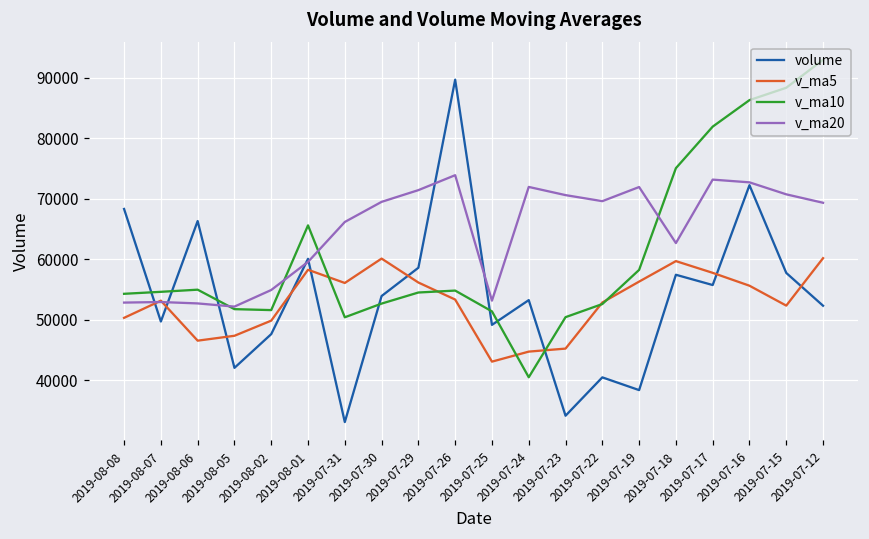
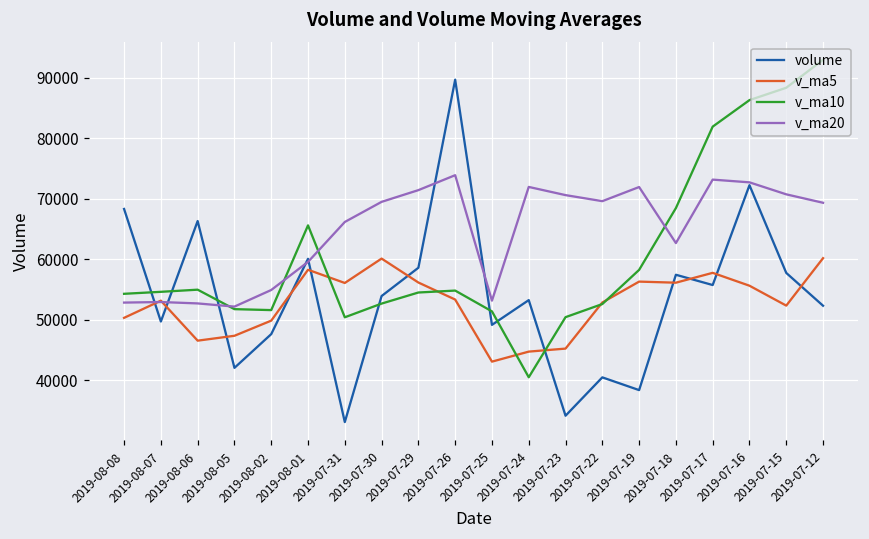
  {
    "volume": {
      "2019-08-08": 68000,
      "2019-08-07": 50000,
      "2019-08-06": 66000,
      "2019-08-05": 42000,
      "2019-08-02": 48000,
      "2019-08-01": 60000,
      "2019-07-31": 33000,
      "2019-07-30": 54000,
      "2019-07-29": 59000,
      "2019-07-26": 90000,
      "2019-07-25": 49000,
      "2019-07-24": 53000,
      "2019-07-23": 34000,
      "2019-07-22": 40000,
      "2019-07-19": 38000,
      "2019-07-18": 57000,
      "2019-07-17": 56000,
      "2019-07-16": 72000,
      "2019-07-15": 58000,
      "2019-07-12": 52000
    },
    "v_ma5": {
      "2019-08-08": 50000,
      "2019-08-06": 47000,
      "2019-08-05": 47000,
      "2019-08-02": 50000,
      "2019-08-01": 58000,
      "2019-07-31": 56000,
      "2019-07-30": 60000,
      "2019-07-29": 56000,
      "2019-07-26": 53000,
      "2019-07-25": 43000,
      "2019-07-24": 45000,
      "2019-07-23": 45000,
      "2019-07-19": 56000,
-     "2019-07-18": 60000,
+     "2019-07-18": 56000,
      "2019-07-17": 58000,
      "2019-07-16": 56000,
      "2019-07-15": 52000,
      "2019-07-12": 60000
    },
    "v_ma10": {
      "2019-08-08": 54000,
      "2019-08-07": 55000,
      "2019-08-06": 55000,
      "2019-08-02": 52000,
      "2019-08-01": 66000,
      "2019-07-31": 50000,
      "2019-07-30": 53000,
      "2019-07-29": 54000,
      "2019-07-26": 55000,
      "2019-07-25": 51000,
      "2019-07-24": 40000,
      "2019-07-23": 50000,
      "2019-07-19": 58000,
-     "2019-07-18": 75000,
+     "2019-07-18": 68000,
      "2019-07-17": 82000,
      "2019-07-16": 86000
    },
    "v_ma20": {
      "2019-08-08": 53000,
      "2019-08-06": 53000,
      "2019-08-02": 55000,
      "2019-08-01": 60000,
      "2019-07-31": 66000,
      "2019-07-30": 69000,
      "2019-07-29": 71000,
      "2019-07-26": 74000,
      "2019-07-25": 53000,
      "2019-07-24": 72000,
      "2019-07-23": 71000,
      "2019-07-22": 70000,
      "2019-07-19": 72000,
      "2019-07-18": 63000,
      "2019-07-17": 73000,
      "2019-07-16": 73000,
      "2019-07-15": 71000,
      "2019-07-12": 69000
    }
  }
